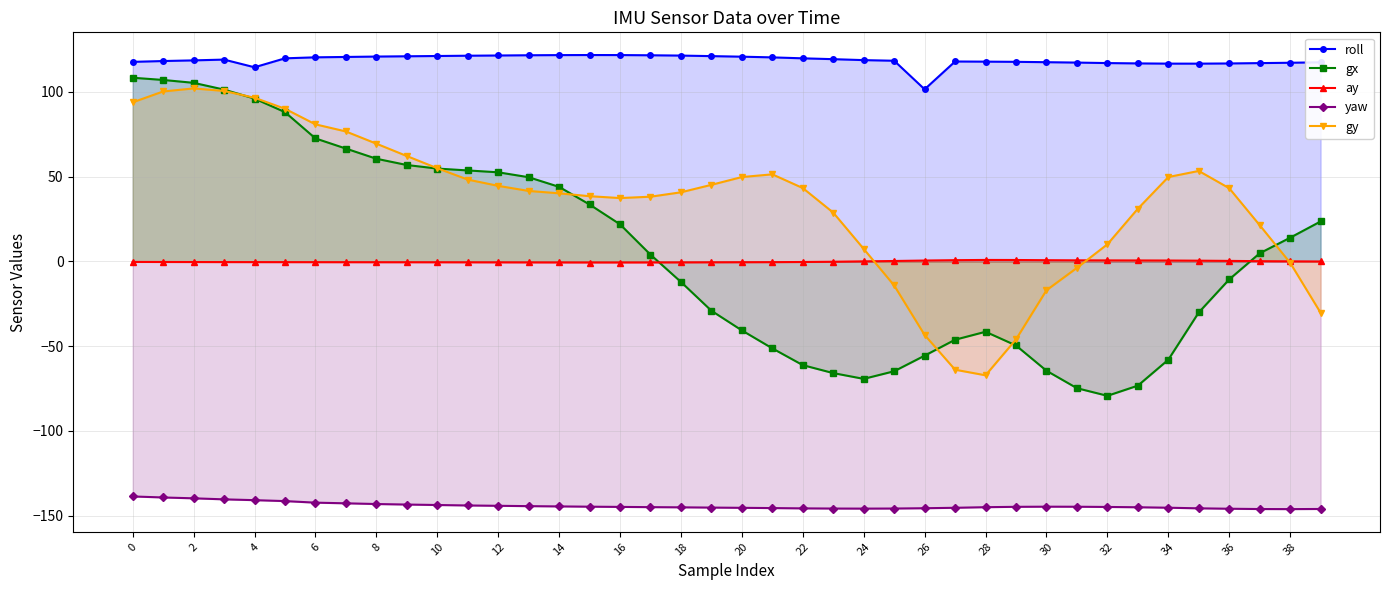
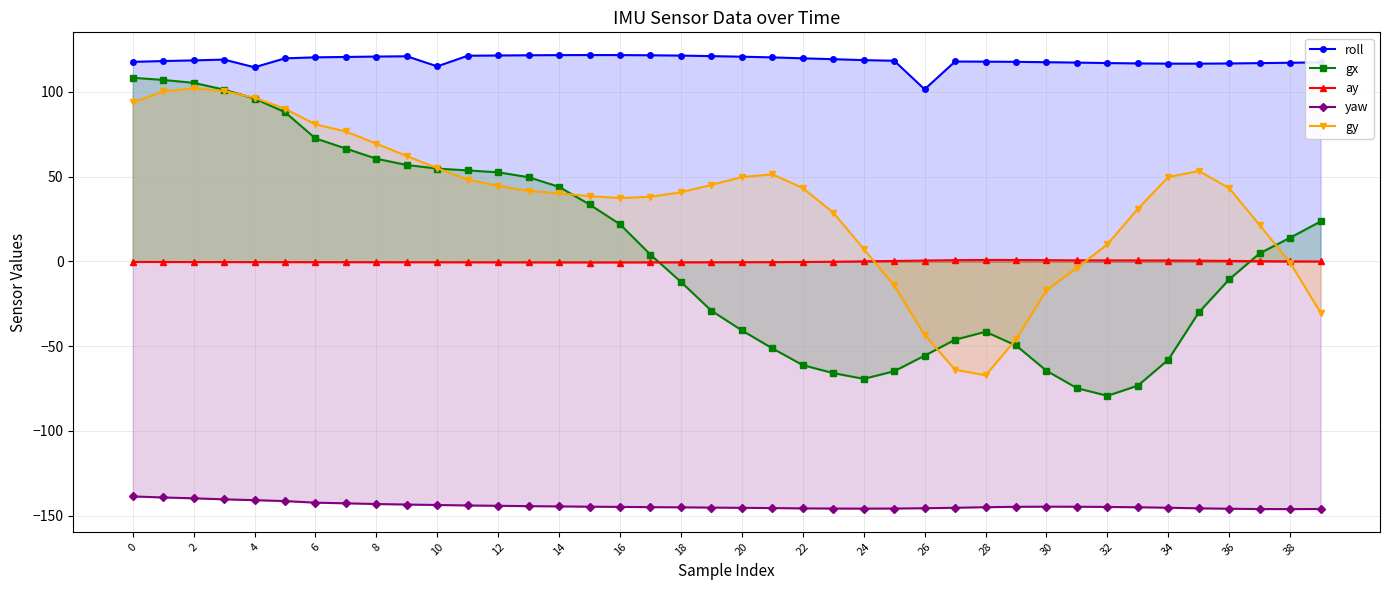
  {
    "roll": {
      "0": 118,
      "2": 119,
      "4": 115,
      "6": 120,
      "8": 121,
-     "10": 121,
+     "10": 115,
      "12": 122,
      "14": 122,
      "16": 122,
      "18": 121,
      "20": 121,
      "22": 120,
      "24": 119,
      "26": 102,
      "28": 118,
      "30": 118,
      "32": 117,
      "34": 117,
      "36": 117,
      "38": 117
    }
  }
